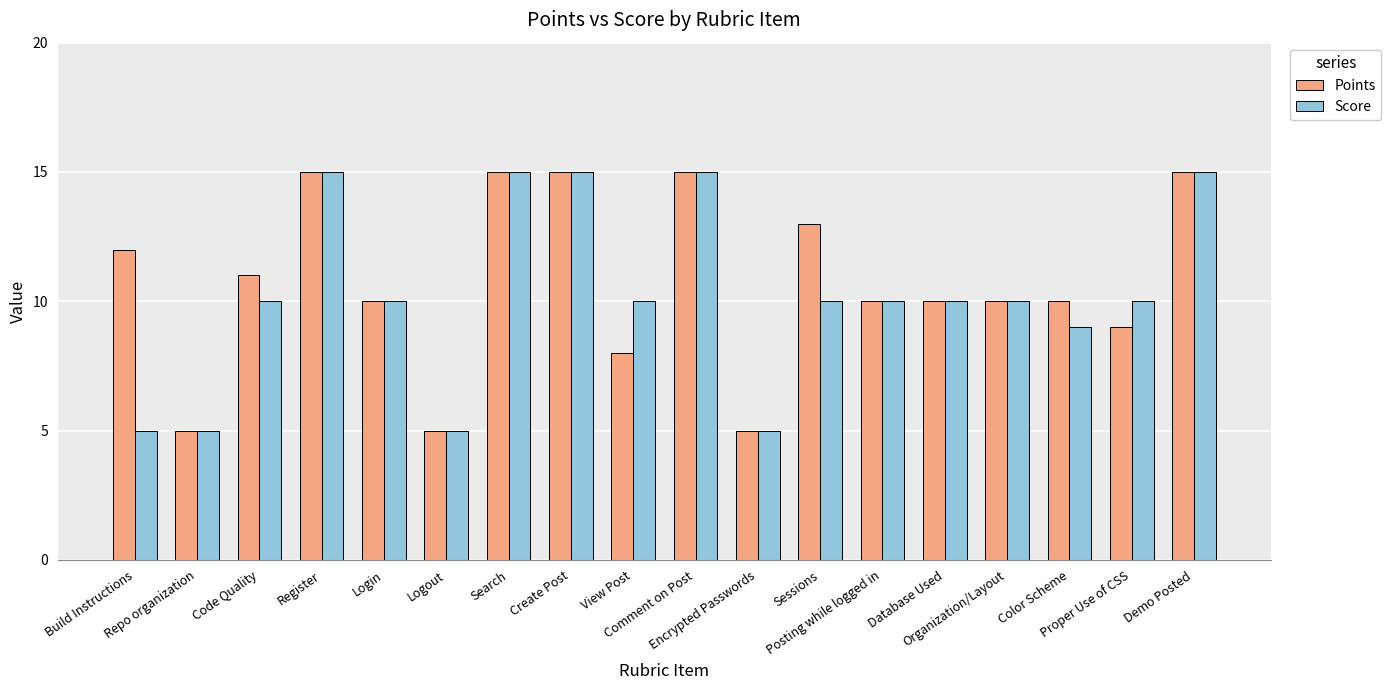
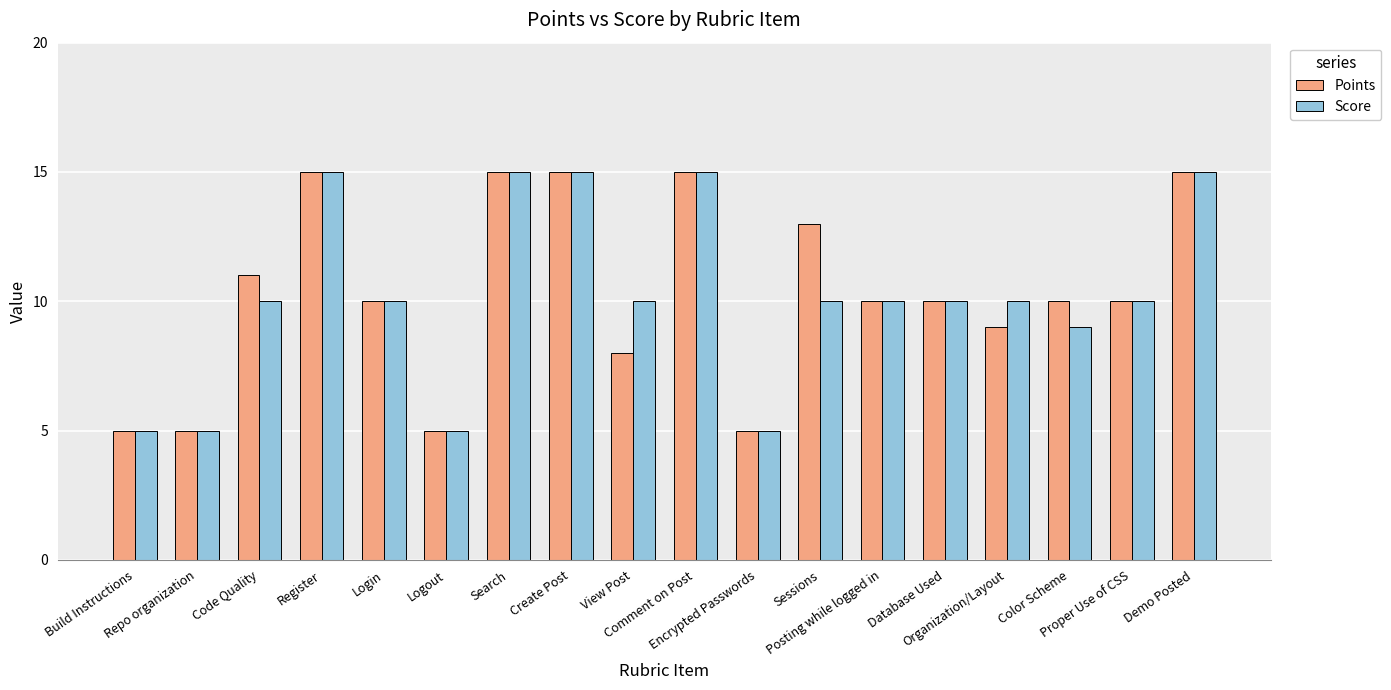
  {
    "Points": {
-     "Build Instructions": 12,
+     "Build Instructions": 5,
      "Repo organization": 5,
      "Code Quality": 11,
      "Register": 15,
      "Login": 10,
      "Logout": 5,
      "Search": 15,
      "Create Post": 15,
      "View Post": 8,
      "Comment on Post": 15,
      "Encrypted Passwords": 5,
      "Sessions": 13,
      "Posting while logged in": 10,
      "Database Used": 10,
-     "Organization/Layout": 10,
+     "Organization/Layout": 9,
      "Color Scheme": 10,
-     "Proper Use of CSS": 9,
+     "Proper Use of CSS": 10,
      "Demo Posted": 15
    },
    "Score": {
      "Build Instructions": 5,
      "Repo organization": 5,
      "Code Quality": 10,
      "Register": 15,
      "Login": 10,
      "Logout": 5,
      "Search": 15,
      "Create Post": 15,
      "View Post": 10,
      "Comment on Post": 15,
      "Encrypted Passwords": 5,
      "Sessions": 10,
      "Posting while logged in": 10,
      "Database Used": 10,
      "Organization/Layout": 10,
      "Color Scheme": 9,
      "Proper Use of CSS": 10,
      "Demo Posted": 15
    }
  }
